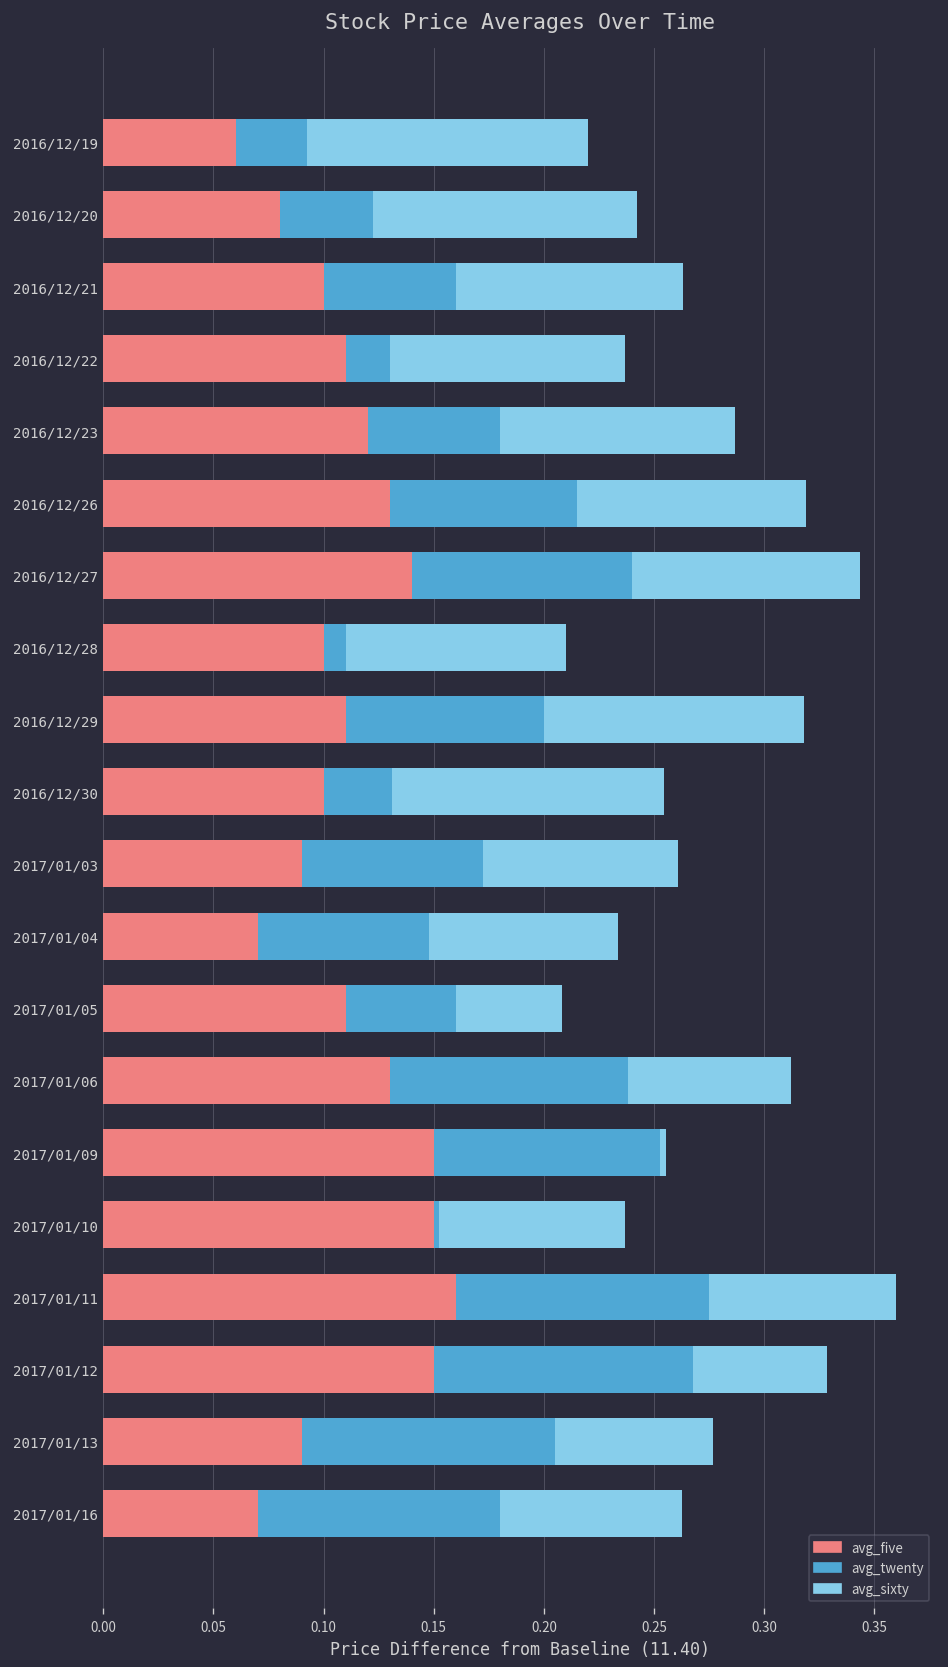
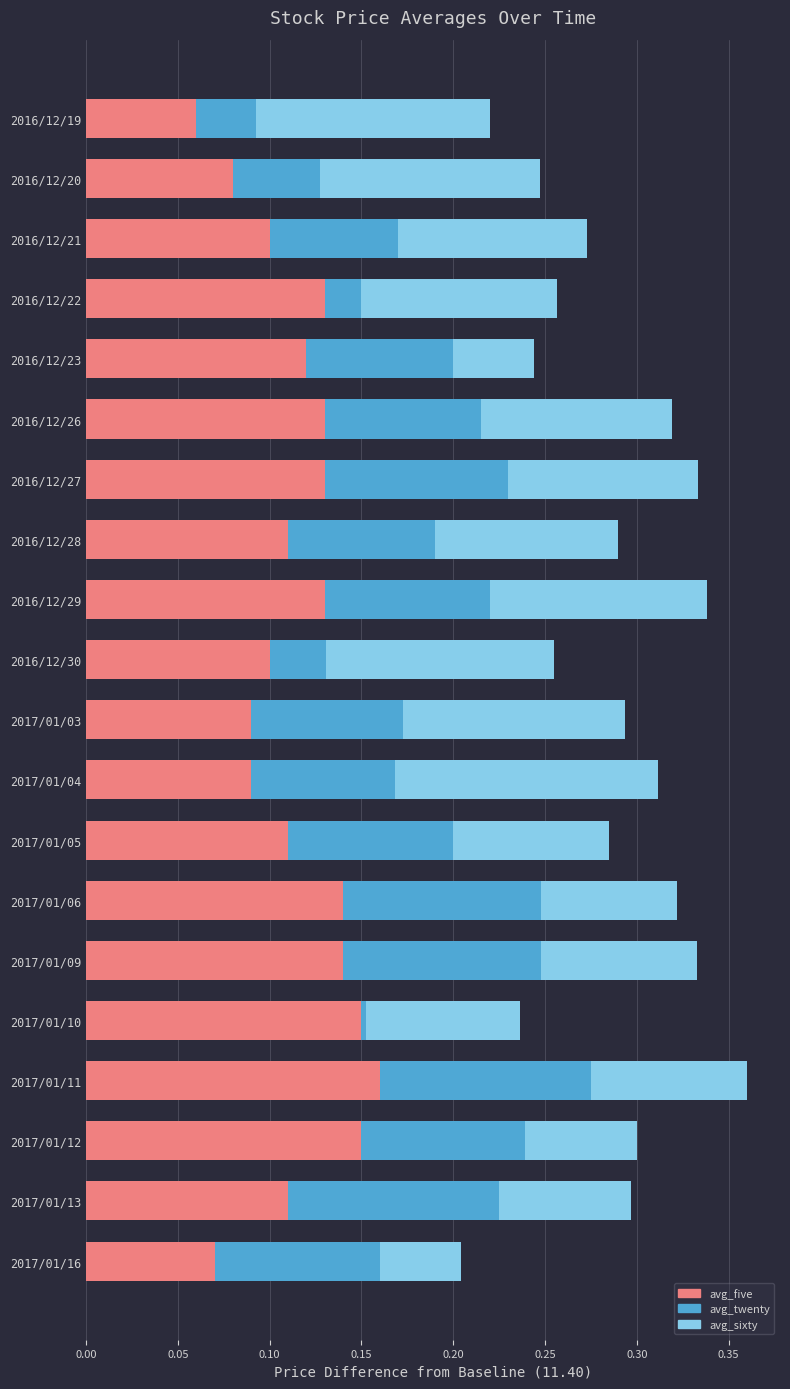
  {
    "avg_five": {
      "2016/12/19": 0.060,
      "2016/12/20": 0.080,
      "2016/12/21": 0.100,
-     "2016/12/22": 0.110,
+     "2016/12/22": 0.130,
      "2016/12/23": 0.120,
      "2016/12/26": 0.130,
-     "2016/12/27": 0.140,
-     "2016/12/28": 0.100,
-     "2016/12/29": 0.110,
+     "2016/12/27": 0.130,
+     "2016/12/28": 0.110,
+     "2016/12/29": 0.130,
      "2016/12/30": 0.100,
      "2017/01/03": 0.090,
-     "2017/01/04": 0.070,
+     "2017/01/04": 0.090,
      "2017/01/05": 0.110,
-     "2017/01/06": 0.130,
-     "2017/01/09": 0.150,
+     "2017/01/06": 0.140,
+     "2017/01/09": 0.140,
      "2017/01/10": 0.150,
      "2017/01/11": 0.160,
      "2017/01/12": 0.150,
-     "2017/01/13": 0.090,
+     "2017/01/13": 0.110,
      "2017/01/16": 0.070
    },
    "avg_twenty": {
      "2016/12/19": 0.032,
-     "2016/12/20": 0.042,
-     "2016/12/21": 0.060,
+     "2016/12/20": 0.047,
+     "2016/12/21": 0.070,
      "2016/12/22": 0.020,
-     "2016/12/23": 0.060,
+     "2016/12/23": 0.080,
      "2016/12/26": 0.085,
      "2016/12/27": 0.100,
-     "2016/12/28": 0.010,
+     "2016/12/28": 0.080,
      "2016/12/29": 0.090,
      "2016/12/30": 0.031,
      "2017/01/03": 0.082,
      "2017/01/04": 0.078,
-     "2017/01/05": 0.050,
+     "2017/01/05": 0.090,
      "2017/01/06": 0.108,
-     "2017/01/09": 0.102,
+     "2017/01/09": 0.108,
      "2017/01/10": 0.002,
      "2017/01/11": 0.115,
-     "2017/01/12": 0.117,
+     "2017/01/12": 0.089,
      "2017/01/13": 0.115,
-     "2017/01/16": 0.110
+     "2017/01/16": 0.090
    },
    "avg_sixty": {
      "2016/12/19": 0.127,
      "2016/12/20": 0.120,
      "2016/12/21": 0.103,
      "2016/12/22": 0.107,
-     "2016/12/23": 0.107,
+     "2016/12/23": 0.044,
      "2016/12/26": 0.104,
      "2016/12/27": 0.103,
      "2016/12/28": 0.100,
      "2016/12/29": 0.118,
      "2016/12/30": 0.124,
-     "2017/01/03": 0.088,
-     "2017/01/04": 0.086,
-     "2017/01/05": 0.048,
+     "2017/01/03": 0.121,
+     "2017/01/04": 0.144,
+     "2017/01/05": 0.085,
      "2017/01/06": 0.074,
-     "2017/01/09": 0.003,
+     "2017/01/09": 0.085,
      "2017/01/10": 0.084,
      "2017/01/11": 0.085,
      "2017/01/12": 0.061,
      "2017/01/13": 0.072,
-     "2017/01/16": 0.082
+     "2017/01/16": 0.044
    }
  }
